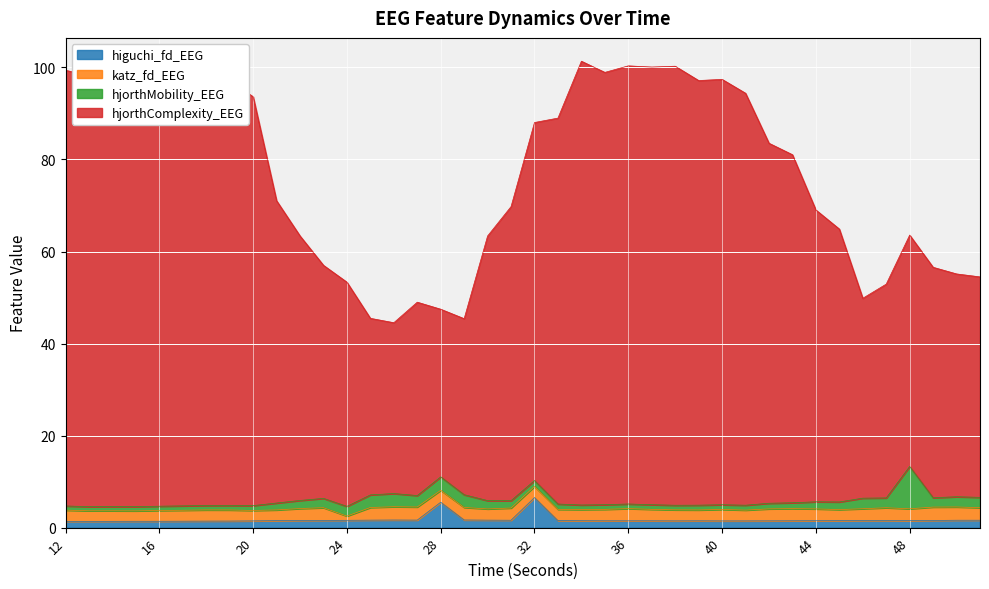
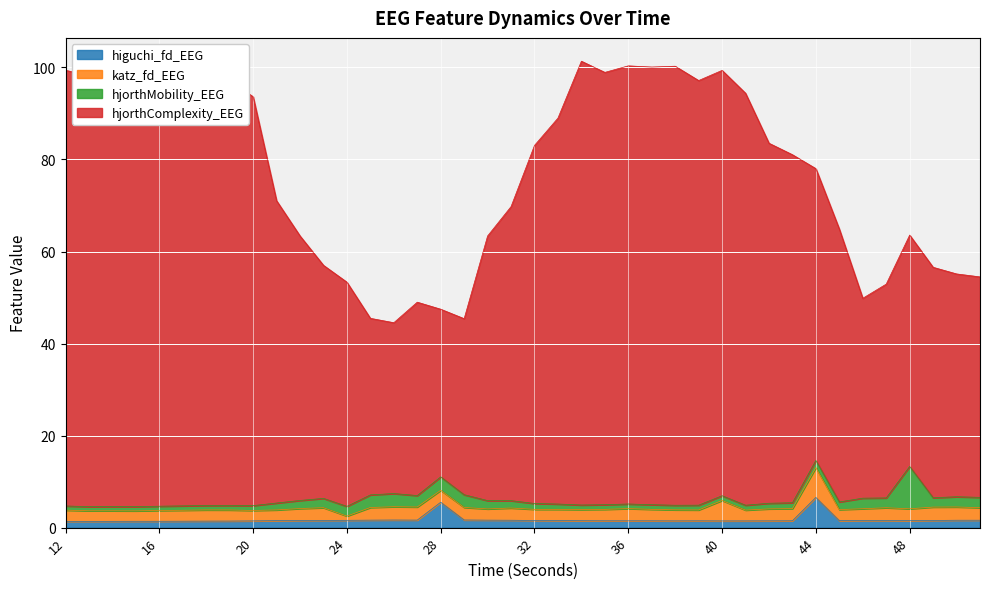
  {
    "higuchi_fd_EEG": {
      "12": 1,
      "16": 1,
      "20": 1,
      "24": 2,
      "28": 6,
-     "32": 7,
+     "32": 2,
      "36": 1,
      "40": 1,
-     "44": 2,
+     "44": 7,
      "48": 2
    },
    "katz_fd_EEG": {
      "12": 2,
      "16": 2,
      "20": 2,
      "24": 1,
      "28": 3,
      "32": 2,
      "36": 3,
-     "40": 2,
-     "44": 3,
+     "40": 4,
+     "44": 6,
      "48": 3
    },
    "hjorthMobility_EEG": {
      "12": 1,
      "16": 1,
      "20": 1,
      "24": 2,
      "28": 3,
      "32": 1,
      "36": 1,
      "40": 1,
      "44": 2,
      "48": 9
    },
    "hjorthComplexity_EEG": {
      "12": 95,
      "20": 89,
      "24": 49,
      "28": 36,
      "32": 78,
      "36": 95,
      "40": 92,
      "44": 63,
      "48": 50
    }
  }
